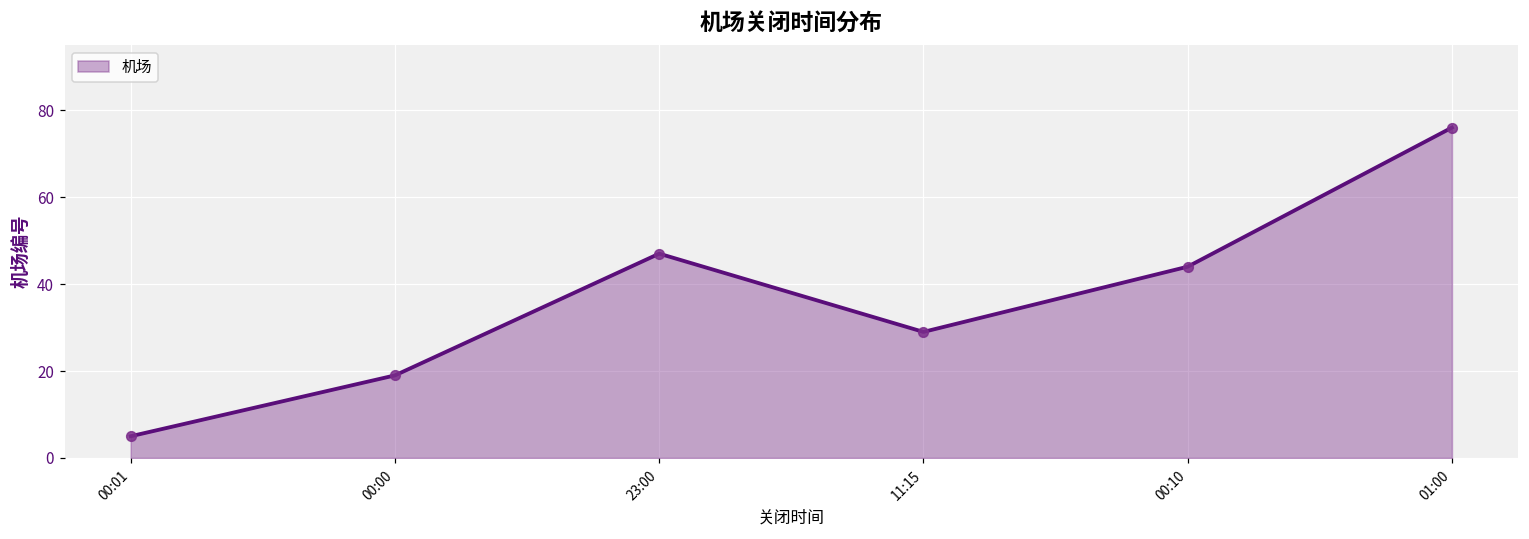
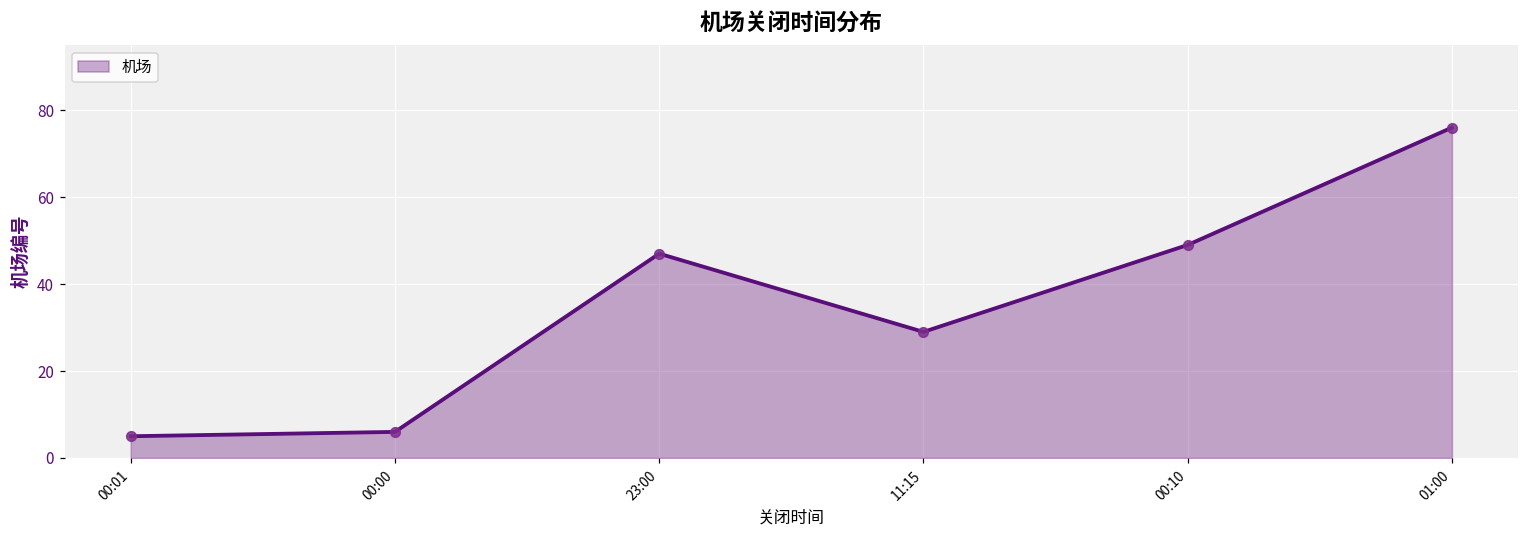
  {
    "00:01": 5,
-   "00:00": 19,
+   "00:00": 6,
    "23:00": 47,
    "11:15": 29,
-   "00:10": 44,
+   "00:10": 49,
    "01:00": 76
  }
